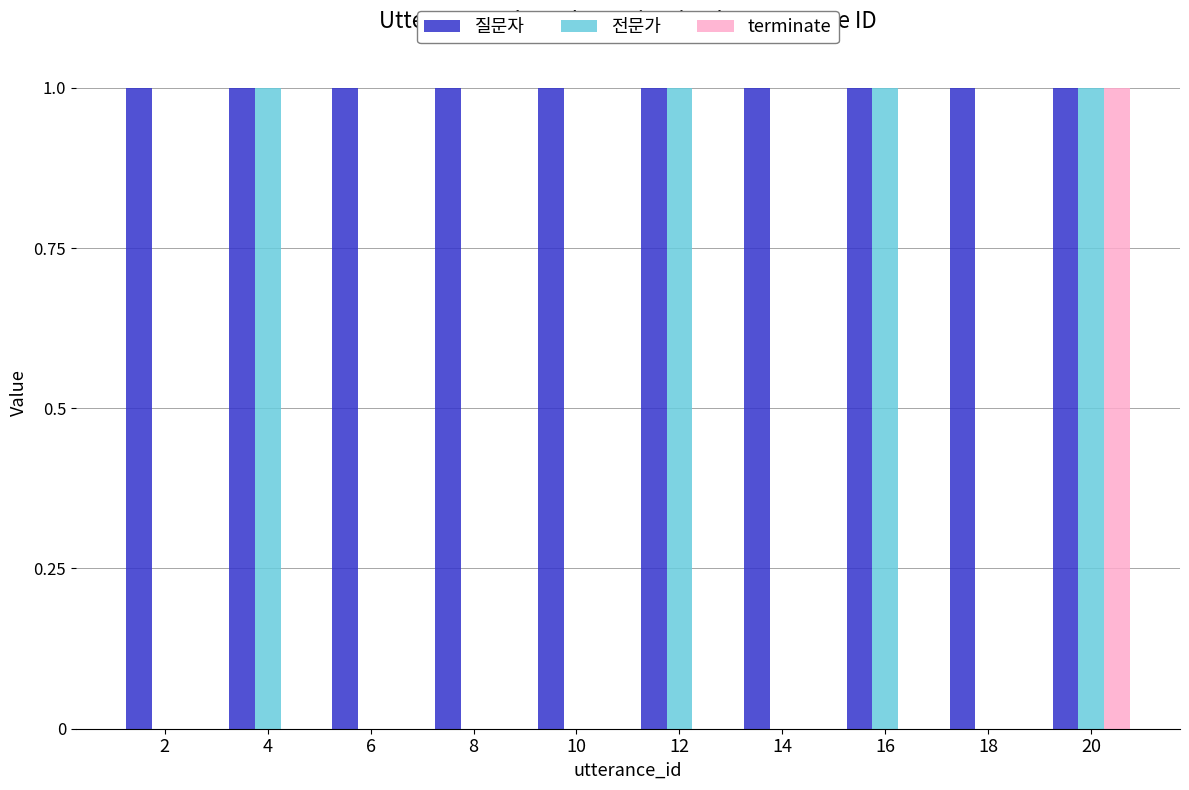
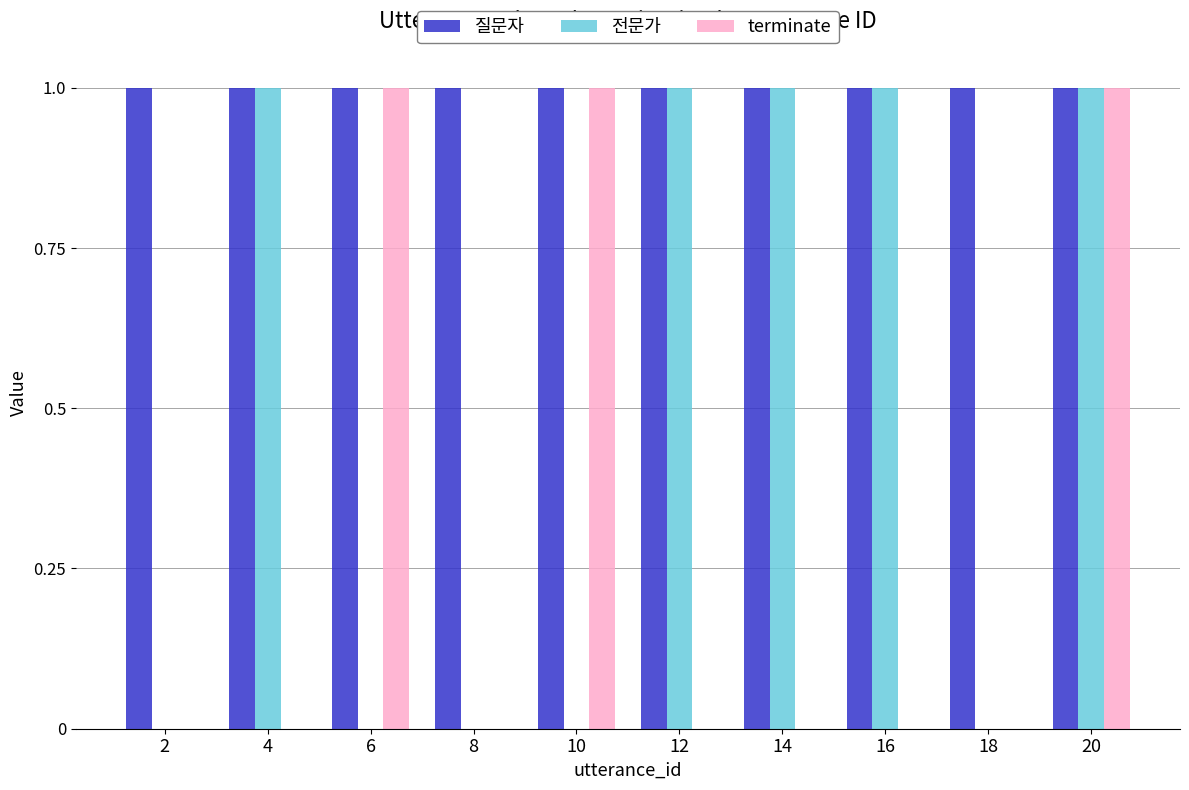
  {
    "질문자": {
      "2": 1,
      "4": 1,
      "6": 1,
      "8": 1,
      "10": 1,
      "12": 1,
      "14": 1,
      "16": 1,
      "18": 1,
      "20": 1
    },
    "전문가": {
      "2": 0,
      "4": 1,
      "6": 0,
      "8": 0,
      "10": 0,
      "12": 1,
-     "14": 0,
+     "14": 1,
      "16": 1,
      "18": 0,
      "20": 1
    },
    "terminate": {
      "2": 0,
      "4": 0,
-     "6": 0,
+     "6": 1,
      "8": 0,
-     "10": 0,
+     "10": 1,
      "12": 0,
      "14": 0,
      "16": 0,
      "18": 0,
      "20": 1
    }
  }
